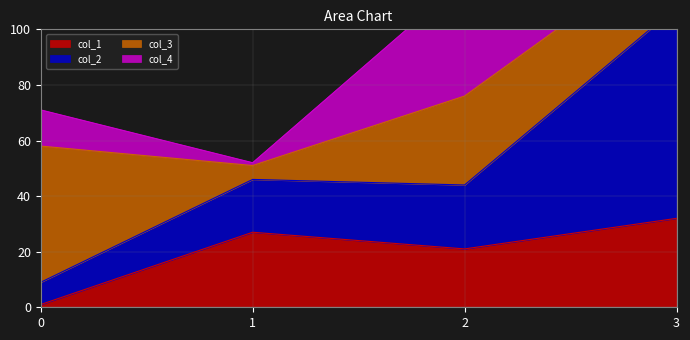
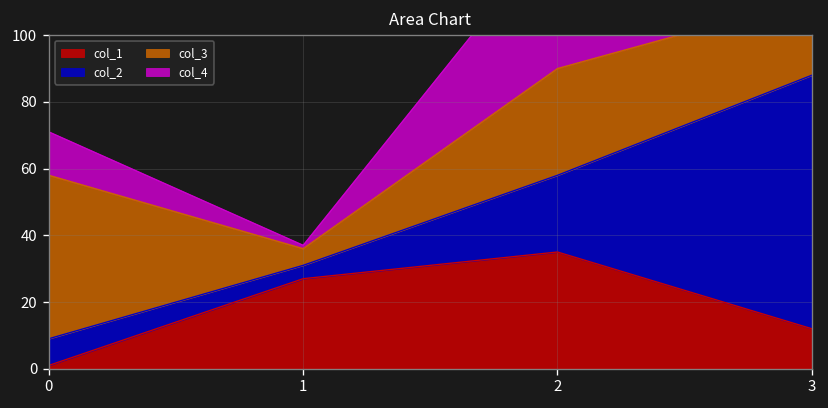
  {
    "col_1": {
      "0": 1,
      "1": 27,
-     "2": 21,
-     "3": 32
+     "2": 35,
+     "3": 12
    },
    "col_2": {
      "0": 8,
-     "1": 19,
+     "1": 4,
      "2": 23
    },
    "col_3": {
      "0": 49,
      "1": 5,
      "2": 32
    },
    "col_4": {
      "0": 13,
      "1": 1
    }
  }
